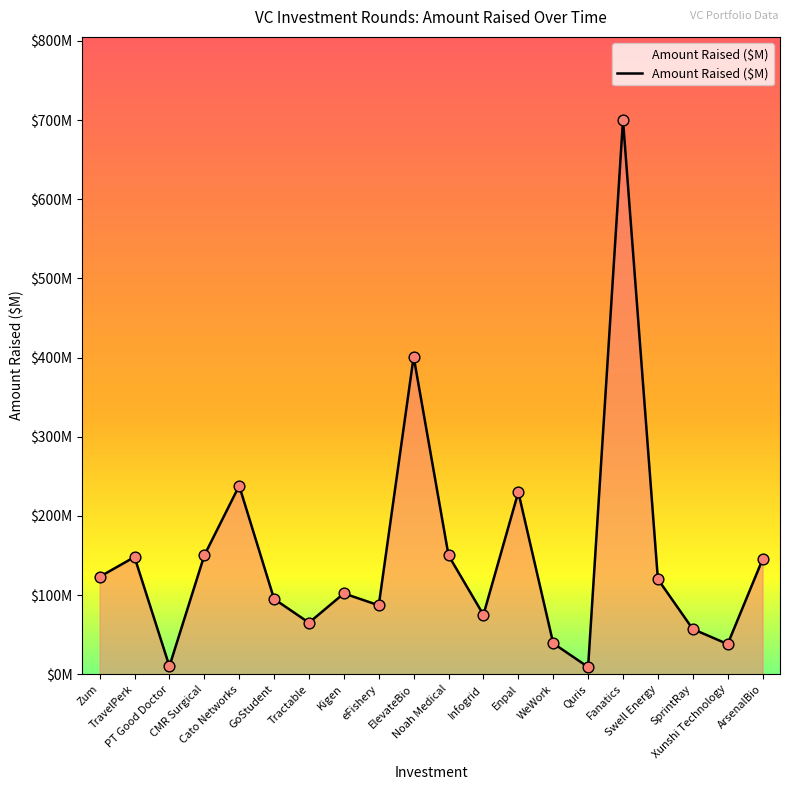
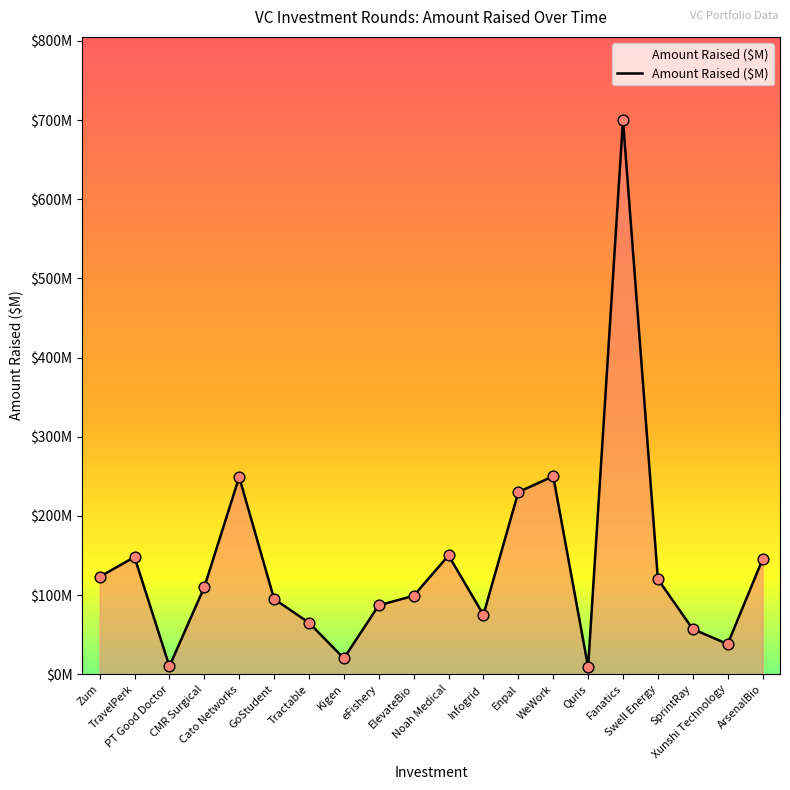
  {
    "Zum": "$120000000",
    "TravelPerk": "$150000000",
    "PT Good Doctor": "$10000000",
-   "CMR Surgical": "$150000000",
-   "Cato Networks": "$240000000",
+   "CMR Surgical": "$110000000",
+   "Cato Networks": "$250000000",
    "GoStudent": "$100000000",
    "Tractable": "$70000000",
-   "Kigen": "$100000000",
+   "Kigen": "$20000000",
    "eFishery": "$90000000",
-   "ElevateBio": "$400000000",
+   "ElevateBio": "$100000000",
    "Noah Medical": "$150000000",
    "Infogrid": "$80000000",
    "Enpal": "$230000000",
-   "WeWork": "$40000000",
+   "WeWork": "$250000000",
    "Quris": "$10000000",
    "Fanatics": "$700000000",
    "Swell Energy": "$120000000",
    "SprintRay": "$60000000",
    "Xunshi Technology": "$40000000",
    "ArsenalBio": "$150000000"
  }
